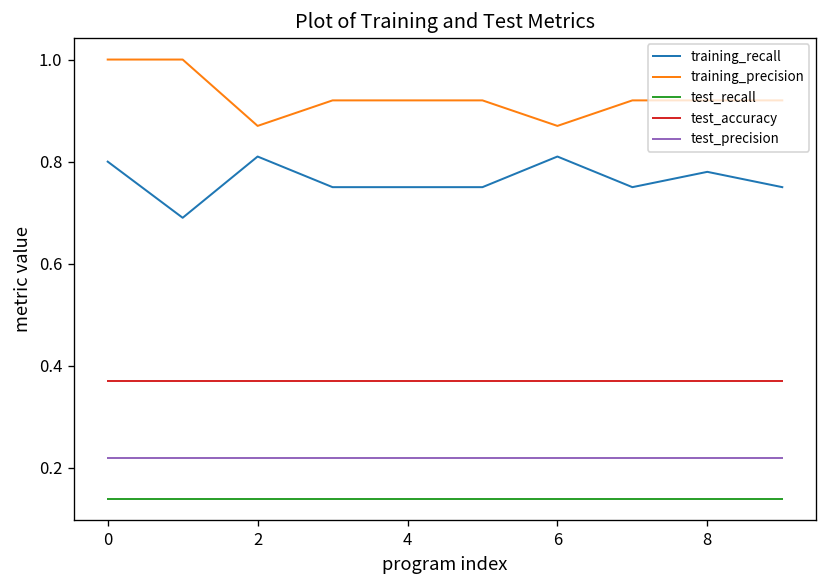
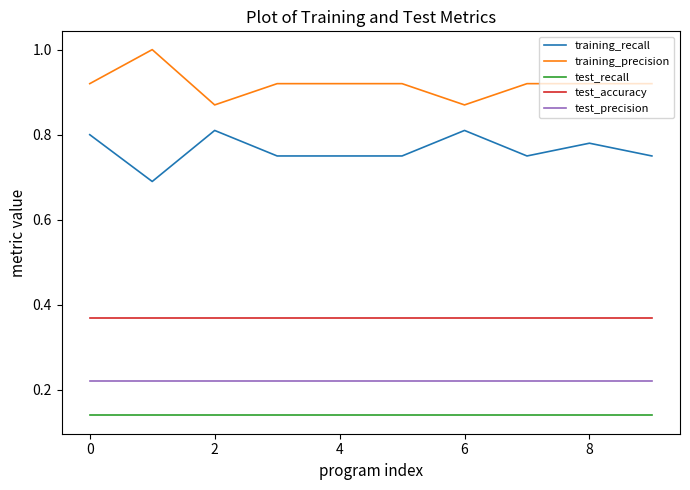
  {
    "training_recall": {
      "0": 0.80,
      "2": 0.81,
      "4": 0.75,
      "6": 0.81,
      "8": 0.78
    },
    "training_precision": {
-     "0": 1.00,
+     "0": 0.92,
      "2": 0.87,
      "4": 0.92,
      "6": 0.87
    },
    "test_recall": {
      "0": 0.14,
      "2": 0.14,
      "4": 0.14,
      "6": 0.14,
      "8": 0.14
    },
    "test_accuracy": {
      "0": 0.37,
      "2": 0.37,
      "4": 0.37,
      "6": 0.37,
      "8": 0.37
    },
    "test_precision": {
      "0": 0.22,
      "2": 0.22,
      "4": 0.22,
      "6": 0.22,
      "8": 0.22
    }
  }
